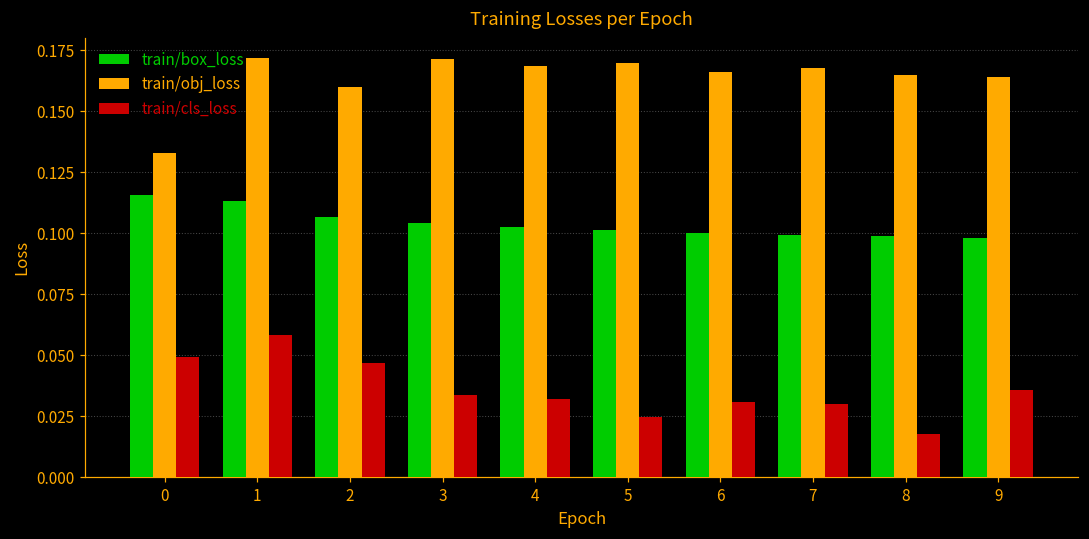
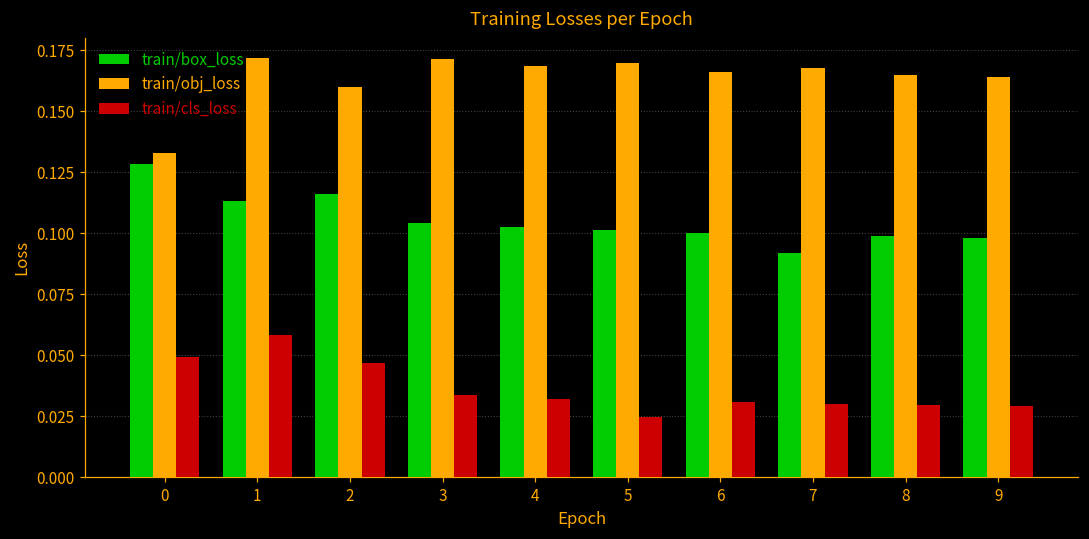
  {
    "train/box_loss": {
-     "0": 0.116,
+     "0": 0.128,
      "1": 0.113,
-     "2": 0.107,
+     "2": 0.116,
      "3": 0.104,
      "4": 0.103,
      "5": 0.101,
      "6": 0.100,
-     "7": 0.099,
+     "7": 0.092,
      "8": 0.099,
      "9": 0.098
    },
    "train/obj_loss": {
      "0": 0.133,
      "1": 0.172,
      "2": 0.160,
      "3": 0.171,
      "4": 0.169,
      "5": 0.170,
      "6": 0.166,
      "7": 0.168,
      "8": 0.165,
      "9": 0.164
    },
    "train/cls_loss": {
      "0": 0.049,
      "1": 0.058,
      "2": 0.047,
      "3": 0.034,
      "4": 0.032,
      "5": 0.025,
      "6": 0.031,
      "7": 0.030,
-     "8": 0.018,
-     "9": 0.036
+     "8": 0.030,
+     "9": 0.029
    }
  }
